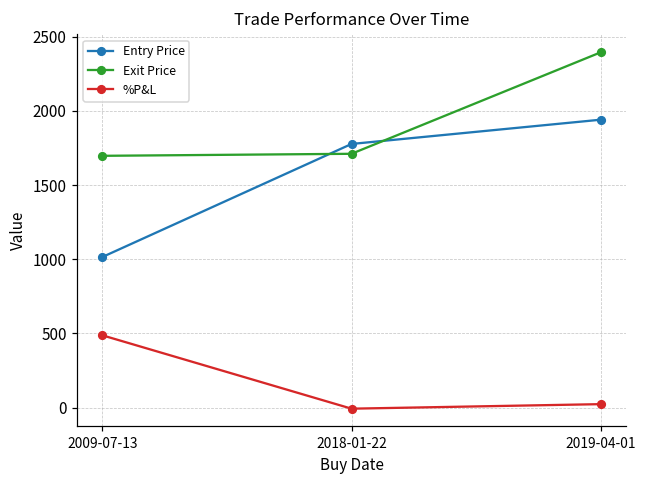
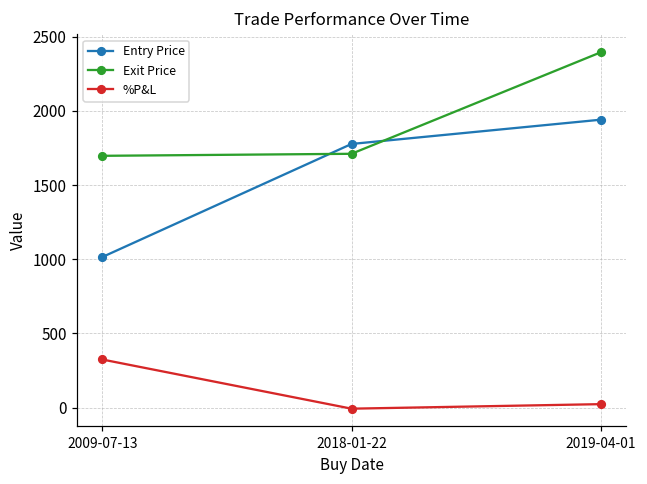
  {
    "Entry Price": {
      "2009-07-13": 1020,
      "2018-01-22": 1780,
      "2019-04-01": 1940
    },
    "Exit Price": {
      "2009-07-13": 1700,
      "2018-01-22": 1710,
      "2019-04-01": 2400
    },
    "%P&L": {
-     "2009-07-13": 490,
+     "2009-07-13": 320,
      "2018-01-22": -10,
      "2019-04-01": 20
    }
  }
